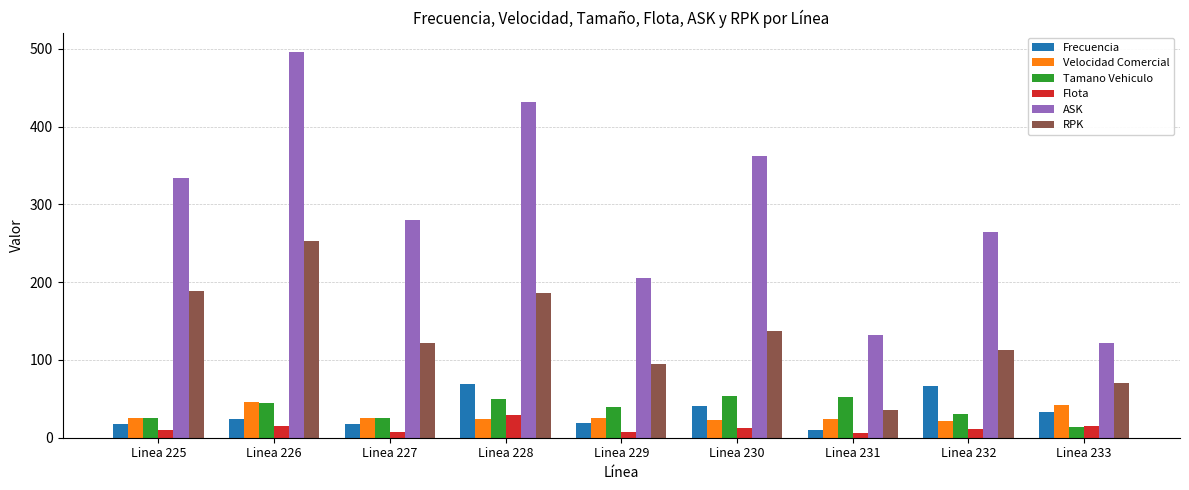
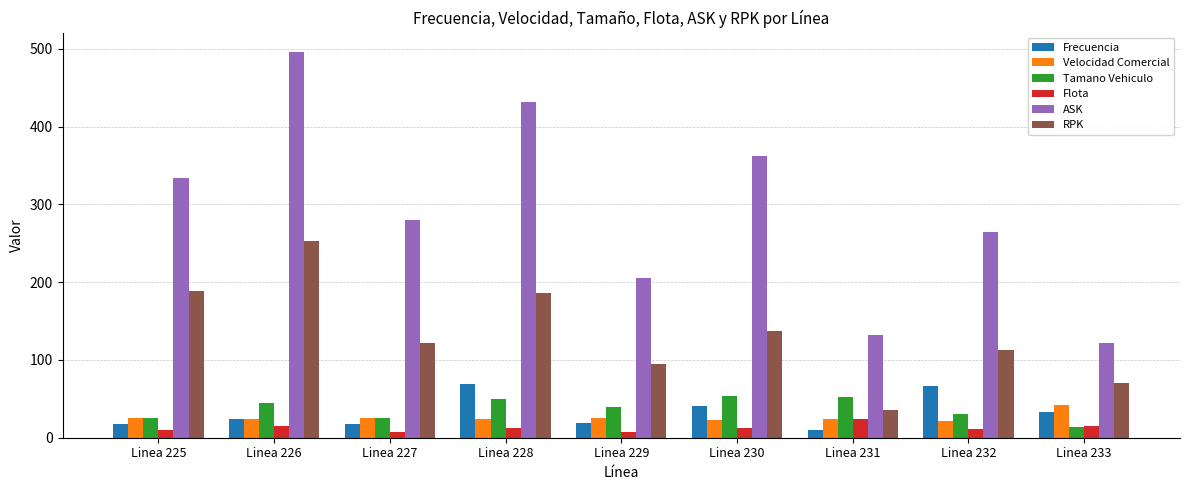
  {
    "Frecuencia": {
      "Linea 225": 20,
      "Linea 226": 20,
      "Linea 227": 20,
      "Linea 228": 70,
      "Linea 229": 20,
      "Linea 230": 40,
      "Linea 231": 10,
      "Linea 232": 70,
      "Linea 233": 30
    },
    "Velocidad Comercial": {
      "Linea 225": 30,
-     "Linea 226": 50,
+     "Linea 226": 20,
      "Linea 227": 30,
      "Linea 228": 20,
      "Linea 229": 20,
      "Linea 230": 20,
      "Linea 231": 20,
      "Linea 232": 20,
      "Linea 233": 40
    },
    "Tamano Vehiculo": {
      "Linea 225": 30,
      "Linea 226": 50,
      "Linea 227": 30,
      "Linea 228": 50,
      "Linea 229": 40,
      "Linea 230": 50,
      "Linea 231": 50,
      "Linea 232": 30,
      "Linea 233": 10
    },
    "Flota": {
      "Linea 225": 10,
      "Linea 226": 20,
      "Linea 227": 10,
-     "Linea 228": 30,
+     "Linea 228": 10,
      "Linea 229": 10,
      "Linea 230": 10,
-     "Linea 231": 10,
+     "Linea 231": 20,
      "Linea 232": 10,
      "Linea 233": 10
    },
    "ASK": {
      "Linea 225": 330,
      "Linea 226": 500,
      "Linea 227": 280,
      "Linea 228": 430,
      "Linea 229": 210,
      "Linea 230": 360,
      "Linea 231": 130,
      "Linea 232": 260,
      "Linea 233": 120
    },
    "RPK": {
      "Linea 225": 190,
      "Linea 226": 250,
      "Linea 227": 120,
      "Linea 228": 190,
      "Linea 229": 100,
      "Linea 230": 140,
      "Linea 231": 40,
      "Linea 232": 110,
      "Linea 233": 70
    }
  }
